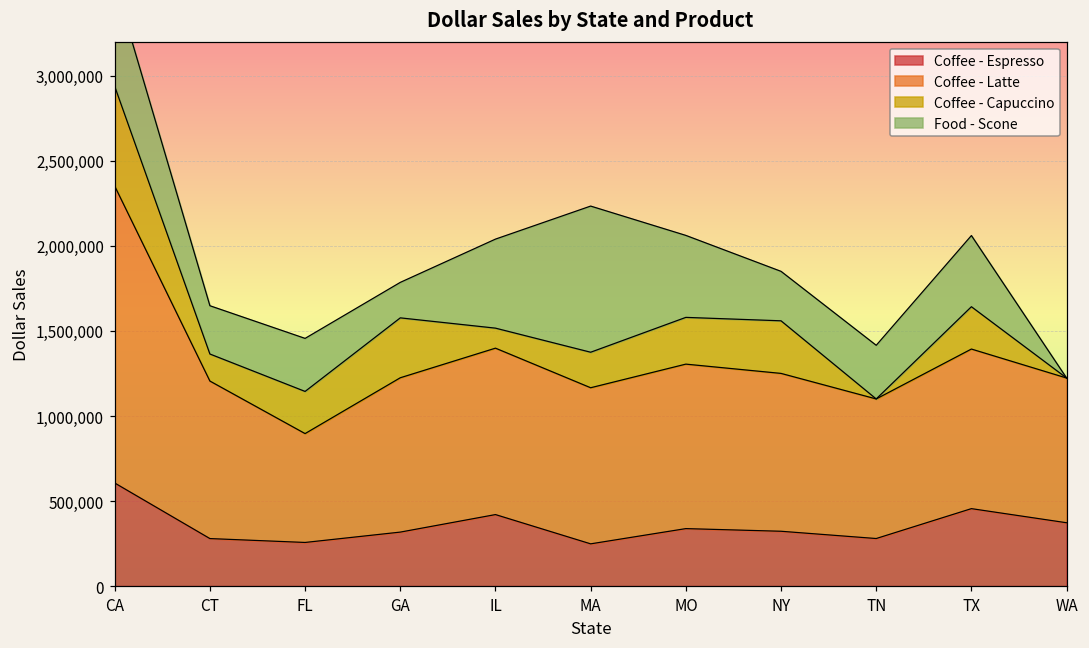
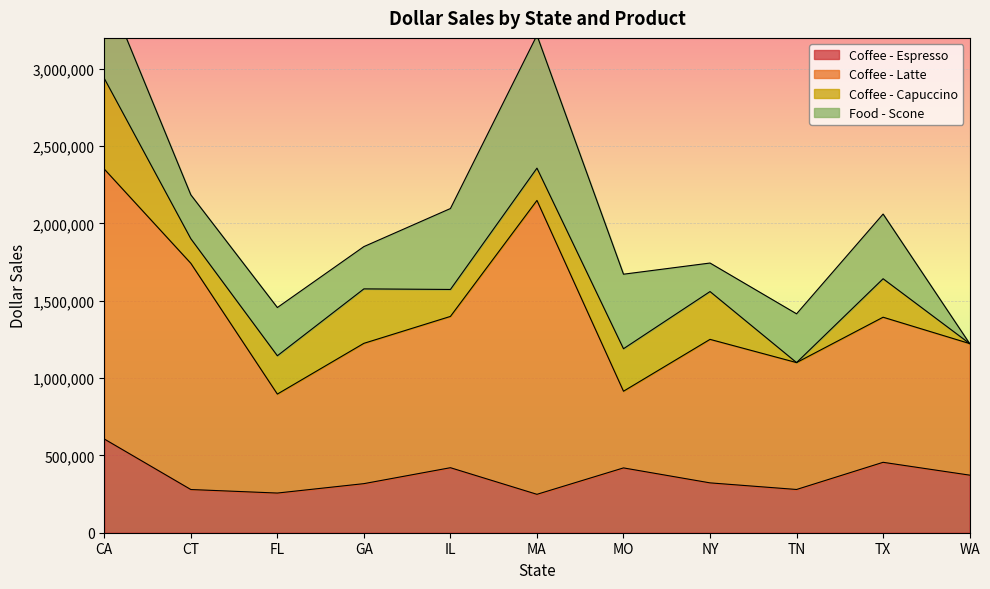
  {
    "Coffee - Espresso": {
      "CA": "610,000",
      "CT": "280,000",
      "FL": "260,000",
      "GA": "320,000",
      "IL": "420,000",
      "MA": "250,000",
-     "MO": "340,000",
+     "MO": "420,000",
      "NY": "320,000",
      "TN": "280,000",
      "TX": "460,000",
      "WA": "370,000"
    },
    "Coffee - Latte": {
      "CA": "1,750,000",
-     "CT": "930,000",
+     "CT": "1,460,000",
      "FL": "640,000",
      "GA": "910,000",
      "IL": "980,000",
-     "MA": "920,000",
-     "MO": "970,000",
+     "MA": "1,900,000",
+     "MO": "500,000",
      "NY": "930,000",
      "TX": "940,000"
    },
    "Coffee - Capuccino": {
      "CA": "590,000",
      "CT": "160,000",
      "FL": "250,000",
      "GA": "350,000",
-     "IL": "120,000",
+     "IL": "170,000",
      "MA": "210,000",
      "MO": "270,000",
      "NY": "310,000",
      "TX": "250,000"
    },
    "Food - Scone": {
      "CT": "280,000",
      "FL": "310,000",
-     "GA": "210,000",
+     "GA": "270,000",
      "IL": "520,000",
      "MO": "480,000",
-     "NY": "290,000",
+     "NY": "180,000",
      "TN": "320,000",
      "TX": "420,000"
    }
  }
